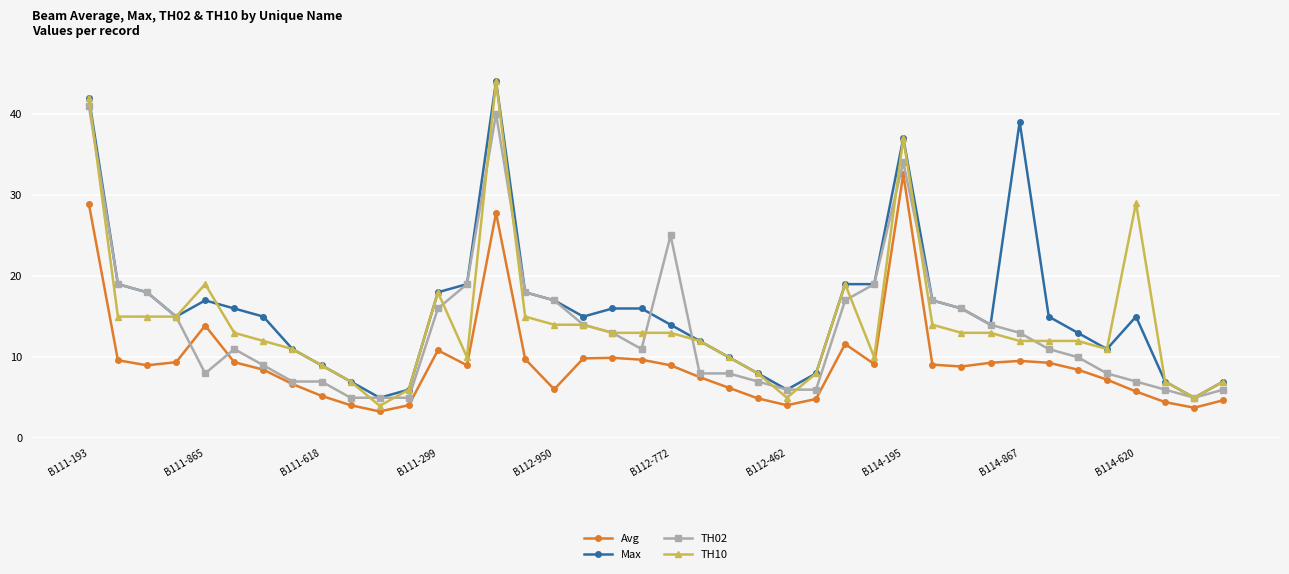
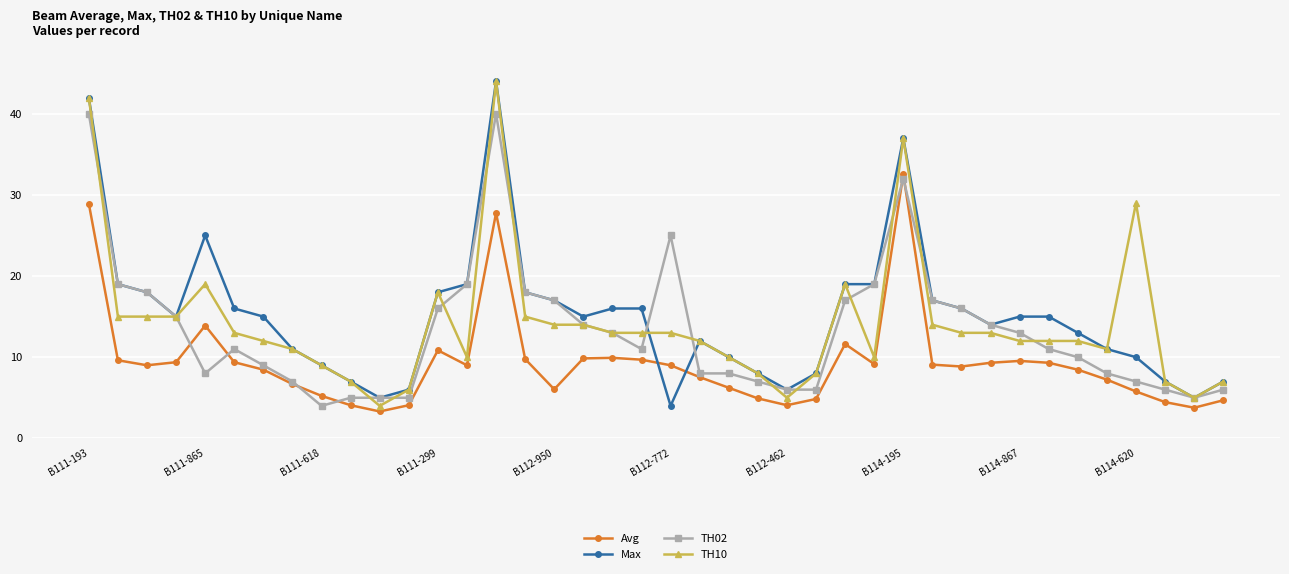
  {
    "Avg": {
      "B111-193": 29,
      "B111-865": 14,
      "B111-618": 5,
      "B111-299": 11,
      "B112-950": 6,
      "B112-772": 9,
      "B112-462": 4,
      "B114-195": 33,
      "B114-867": 10,
      "B114-620": 6
    },
    "Max": {
-     "B111-865": 17,
-     "B112-772": 14,
-     "B114-867": 39,
-     "B114-620": 15
+     "B111-865": 25,
+     "B112-772": 4,
+     "B114-867": 15,
+     "B114-620": 10
    },
    "TH02": {
-     "B111-193": 41,
+     "B111-193": 40,
      "B111-865": 8,
-     "B111-618": 7,
+     "B111-618": 4,
      "B111-299": 16,
      "B112-772": 25,
-     "B114-195": 34,
+     "B114-195": 32,
      "B114-867": 13,
      "B114-620": 7
    },
    "TH10": {
      "B111-865": 19,
      "B112-950": 14,
      "B112-772": 13,
      "B112-462": 5,
      "B114-867": 12,
      "B114-620": 29
    }
  }
